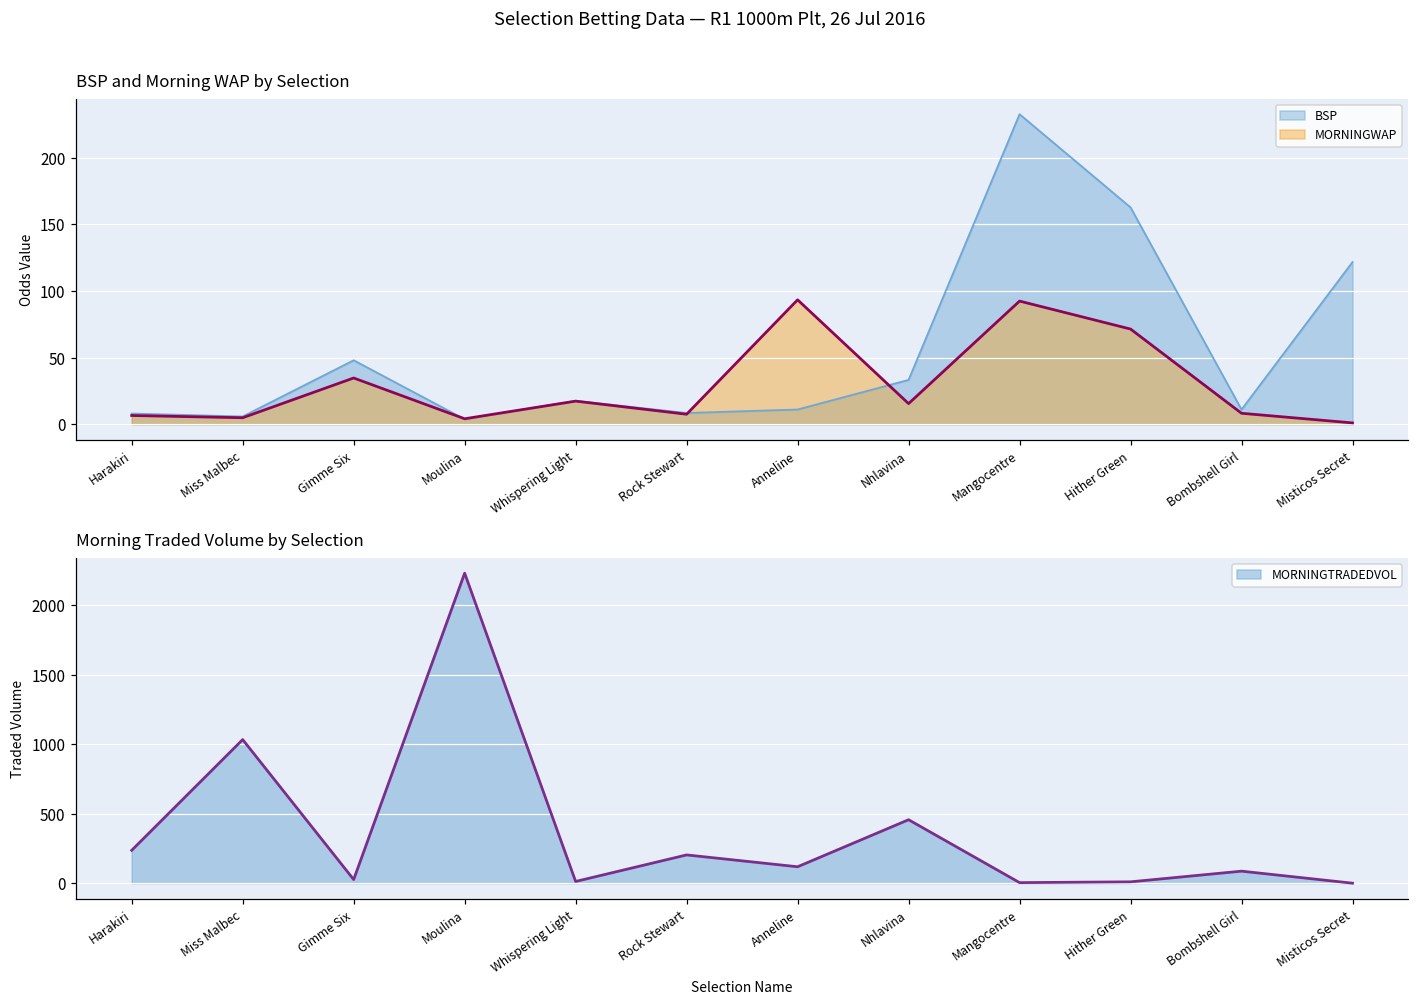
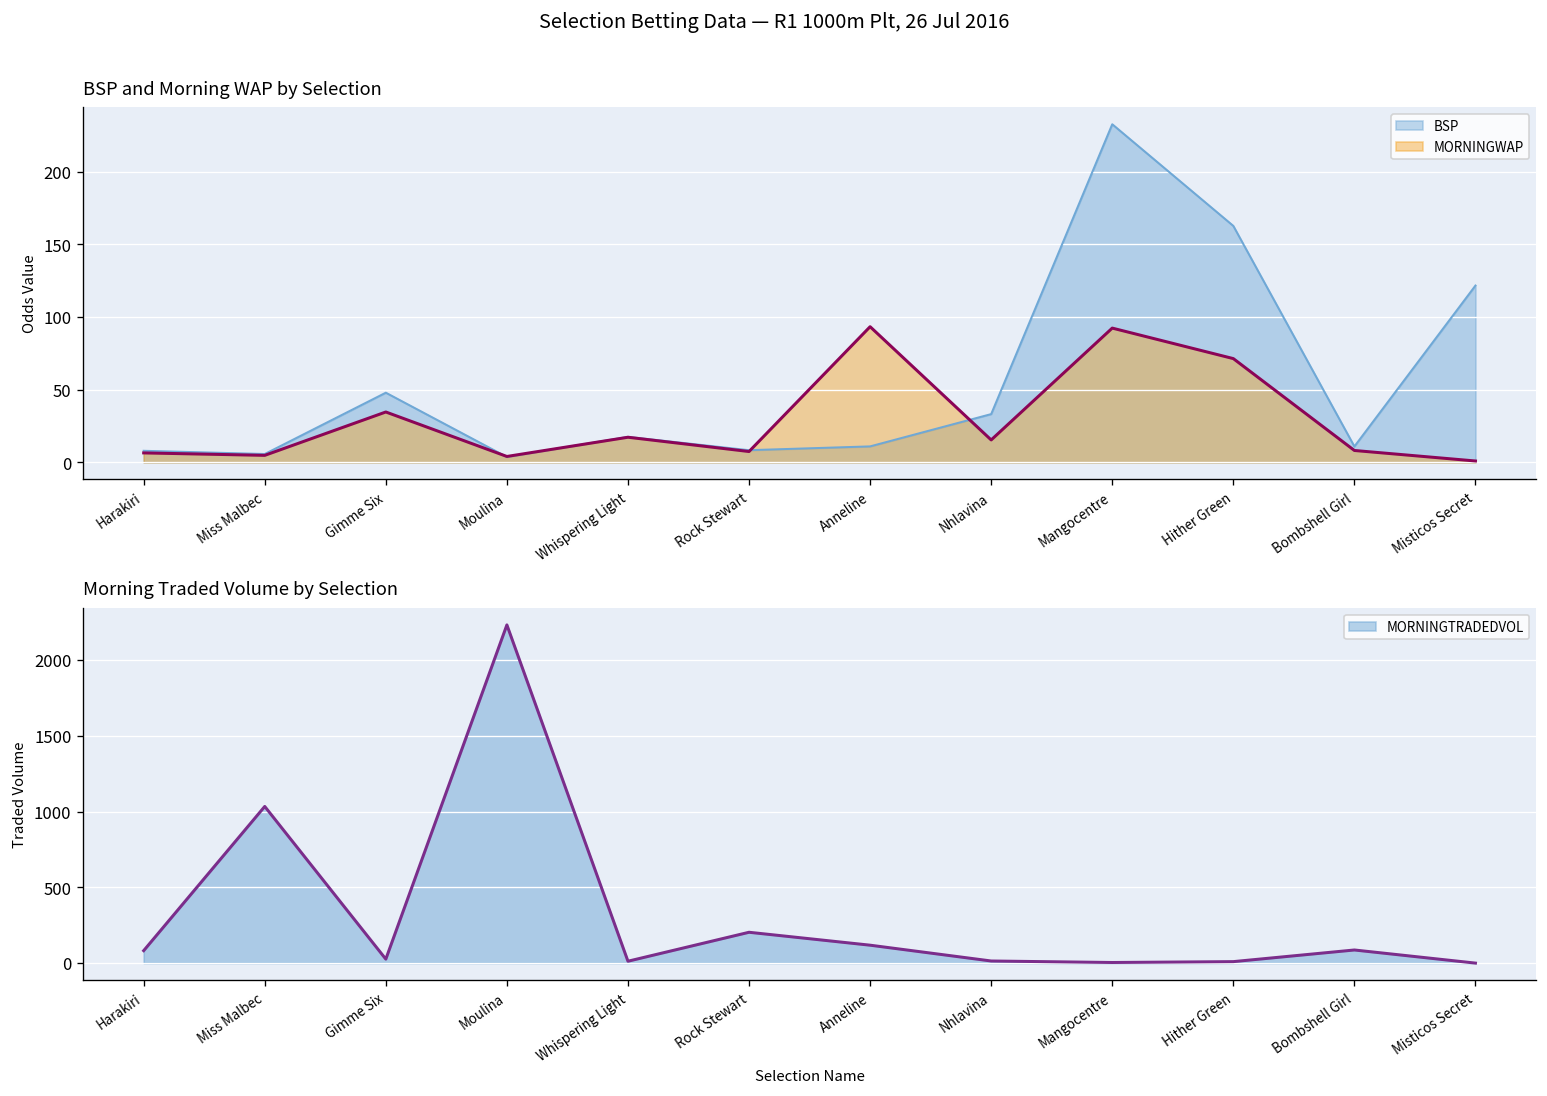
  {
    "BSP and Morning WAP by Selection": {
      "BSP": {
        "Gimme Six": 48,
        "Anneline": 11,
        "Nhlavina": 33,
        "Mangocentre": 233,
        "Hither Green": 163,
        "Bombshell Girl": 11,
        "Misticos Secret": 122
      },
      "MORNINGWAP": {
        "Gimme Six": 35,
        "Anneline": 93,
        "Nhlavina": 15,
        "Mangocentre": 92,
        "Hither Green": 71,
        "Bombshell Girl": 8,
        "Misticos Secret": 1
      }
    },
    "Morning Traded Volume by Selection": {
-     "Harakiri": 240,
+     "Harakiri": 80,
      "Miss Malbec": 1030,
      "Gimme Six": 30,
      "Moulina": 2230,
      "Whispering Light": 10,
      "Rock Stewart": 200,
      "Anneline": 120,
-     "Nhlavina": 460,
+     "Nhlavina": 10,
      "Mangocentre": 0,
      "Hither Green": 10,
      "Bombshell Girl": 90,
      "Misticos Secret": 0
    }
  }
